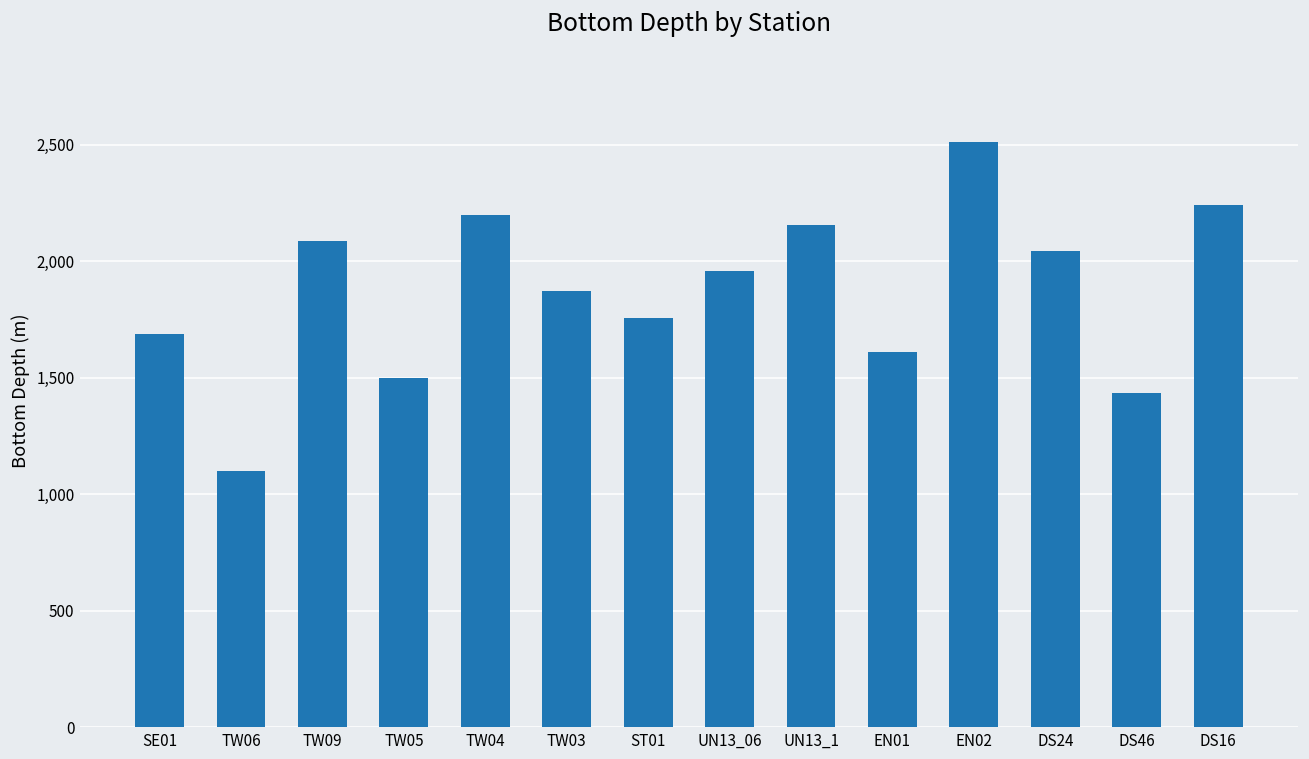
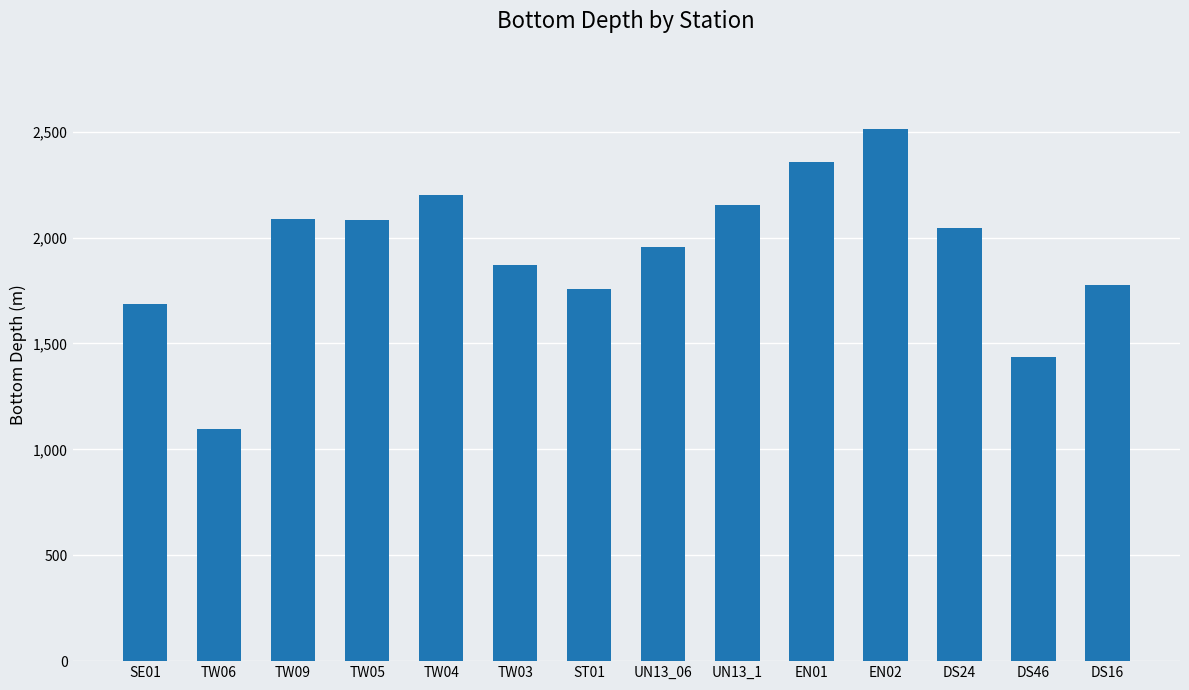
  {
    "SE01": "1,690",
    "TW06": "1,100",
    "TW09": "2,090",
-   "TW05": "1,500",
+   "TW05": "2,080",
    "TW04": "2,200",
    "TW03": "1,870",
    "ST01": "1,760",
    "UN13_06": "1,960",
    "UN13_1": "2,160",
-   "EN01": "1,610",
+   "EN01": "2,360",
    "EN02": "2,510",
    "DS24": "2,050",
    "DS46": "1,430",
-   "DS16": "2,240"
+   "DS16": "1,780"
  }
